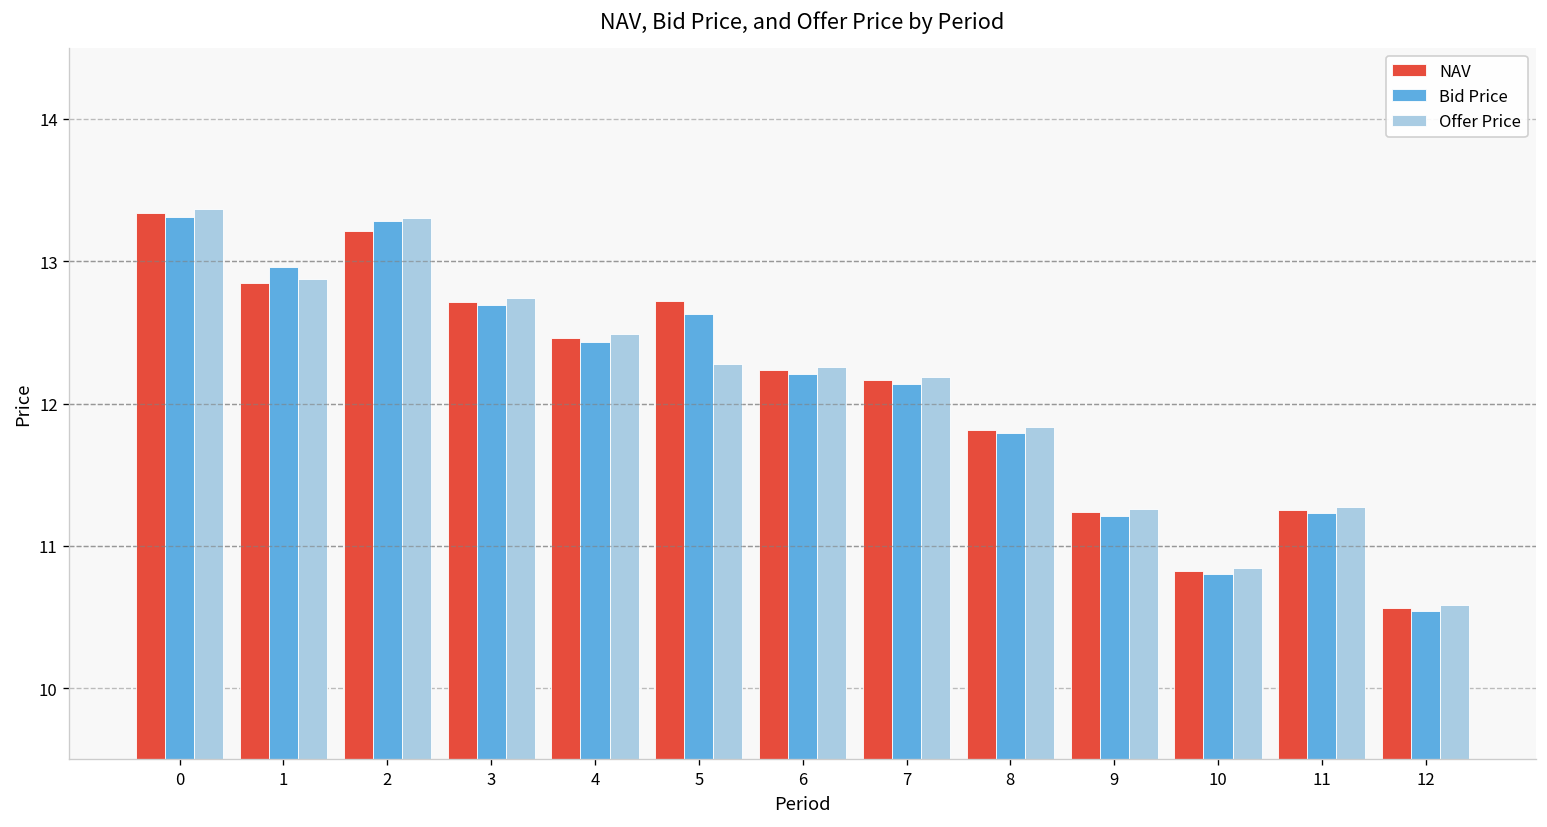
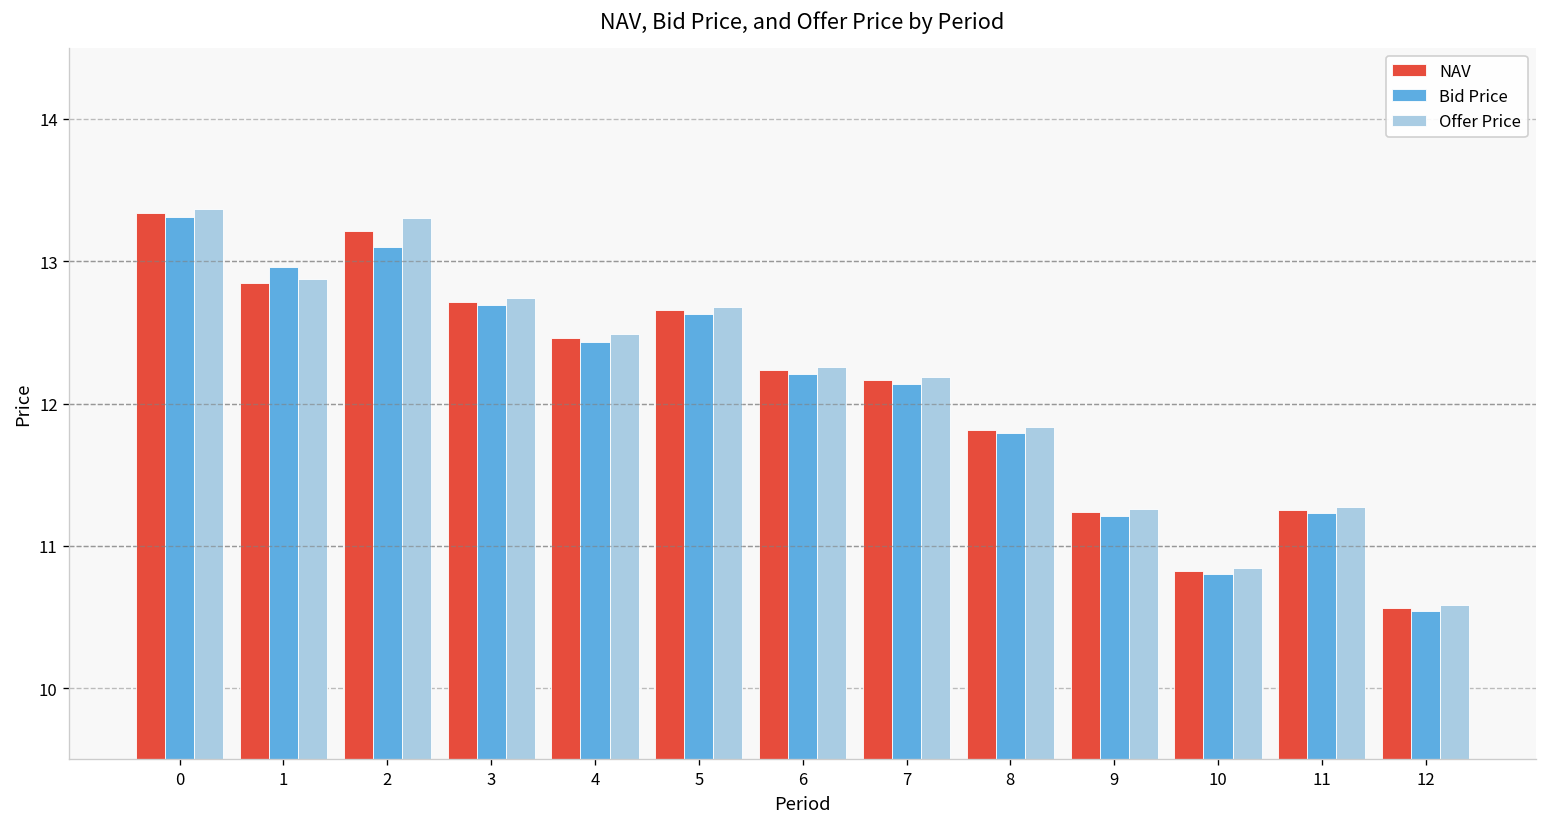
  {
    "NAV": {
      "0": 13.34,
      "1": 12.85,
      "2": 13.22,
      "3": 12.72,
      "4": 12.46,
-     "5": 12.72,
+     "5": 12.65,
      "6": 12.23,
      "7": 12.16,
      "8": 11.81,
      "9": 11.24,
      "10": 10.82,
      "11": 11.25,
      "12": 10.57
    },
    "Bid Price": {
      "0": 13.31,
      "1": 12.96,
-     "2": 13.29,
+     "2": 13.10,
      "3": 12.69,
      "4": 12.44,
      "5": 12.63,
      "6": 12.21,
      "7": 12.14,
      "8": 11.79,
      "9": 11.21,
      "10": 10.80,
      "11": 11.23,
      "12": 10.55
    },
    "Offer Price": {
      "0": 13.37,
      "1": 12.87,
      "2": 13.30,
      "3": 12.74,
      "4": 12.49,
-     "5": 12.28,
+     "5": 12.68,
      "6": 12.26,
      "7": 12.19,
      "8": 11.84,
      "9": 11.26,
      "10": 10.85,
      "11": 11.28,
      "12": 10.59
    }
  }
